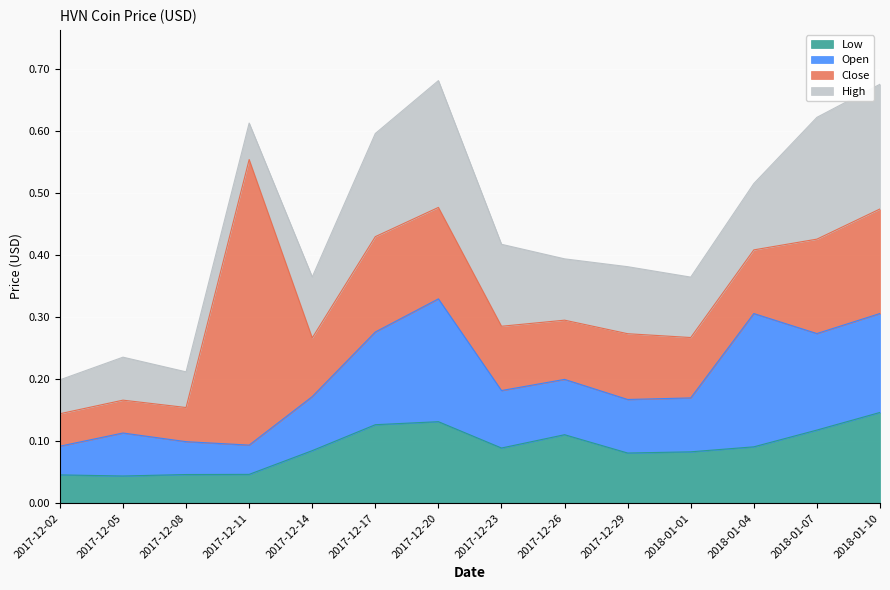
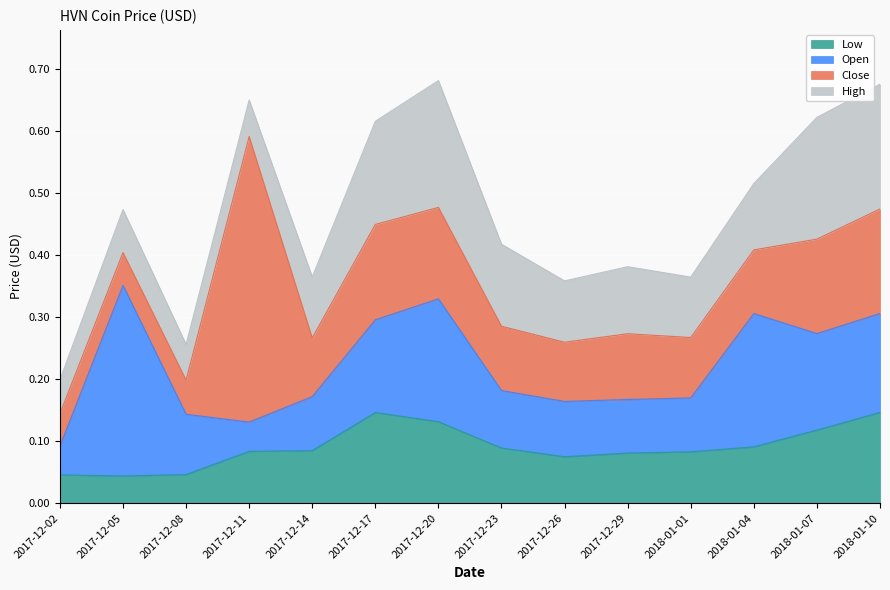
  {
    "Low": {
      "2017-12-02": 0.05,
      "2017-12-05": 0.04,
      "2017-12-08": 0.05,
-     "2017-12-11": 0.05,
+     "2017-12-11": 0.08,
      "2017-12-14": 0.08,
-     "2017-12-17": 0.13,
+     "2017-12-17": 0.15,
      "2017-12-20": 0.13,
      "2017-12-23": 0.09,
-     "2017-12-26": 0.11,
+     "2017-12-26": 0.07,
      "2017-12-29": 0.08,
      "2018-01-01": 0.08,
      "2018-01-04": 0.09,
      "2018-01-07": 0.12,
      "2018-01-10": 0.15
    },
    "Open": {
      "2017-12-02": 0.05,
-     "2017-12-05": 0.07,
-     "2017-12-08": 0.05,
+     "2017-12-05": 0.31,
+     "2017-12-08": 0.10,
      "2017-12-11": 0.05,
      "2017-12-14": 0.09,
      "2017-12-17": 0.15,
      "2017-12-20": 0.20,
      "2017-12-23": 0.09,
      "2017-12-26": 0.09,
      "2017-12-29": 0.09,
      "2018-01-01": 0.09,
      "2018-01-04": 0.21,
      "2018-01-07": 0.16,
      "2018-01-10": 0.16
    },
    "Close": {
      "2017-12-02": 0.05,
      "2017-12-05": 0.05,
      "2017-12-08": 0.06,
      "2017-12-11": 0.46,
      "2017-12-14": 0.09,
      "2017-12-17": 0.15,
      "2017-12-20": 0.15,
      "2017-12-23": 0.10,
      "2017-12-26": 0.10,
      "2017-12-29": 0.11,
      "2018-01-01": 0.10,
      "2018-01-04": 0.10,
      "2018-01-07": 0.15,
      "2018-01-10": 0.17
    },
    "High": {
      "2017-12-02": 0.05,
      "2017-12-05": 0.07,
      "2017-12-08": 0.06,
      "2017-12-11": 0.06,
      "2017-12-14": 0.10,
      "2017-12-17": 0.17,
      "2017-12-20": 0.20,
      "2017-12-23": 0.13,
      "2017-12-26": 0.10,
      "2017-12-29": 0.11,
      "2018-01-01": 0.10,
      "2018-01-04": 0.11,
      "2018-01-07": 0.20,
      "2018-01-10": 0.20
    }
  }
